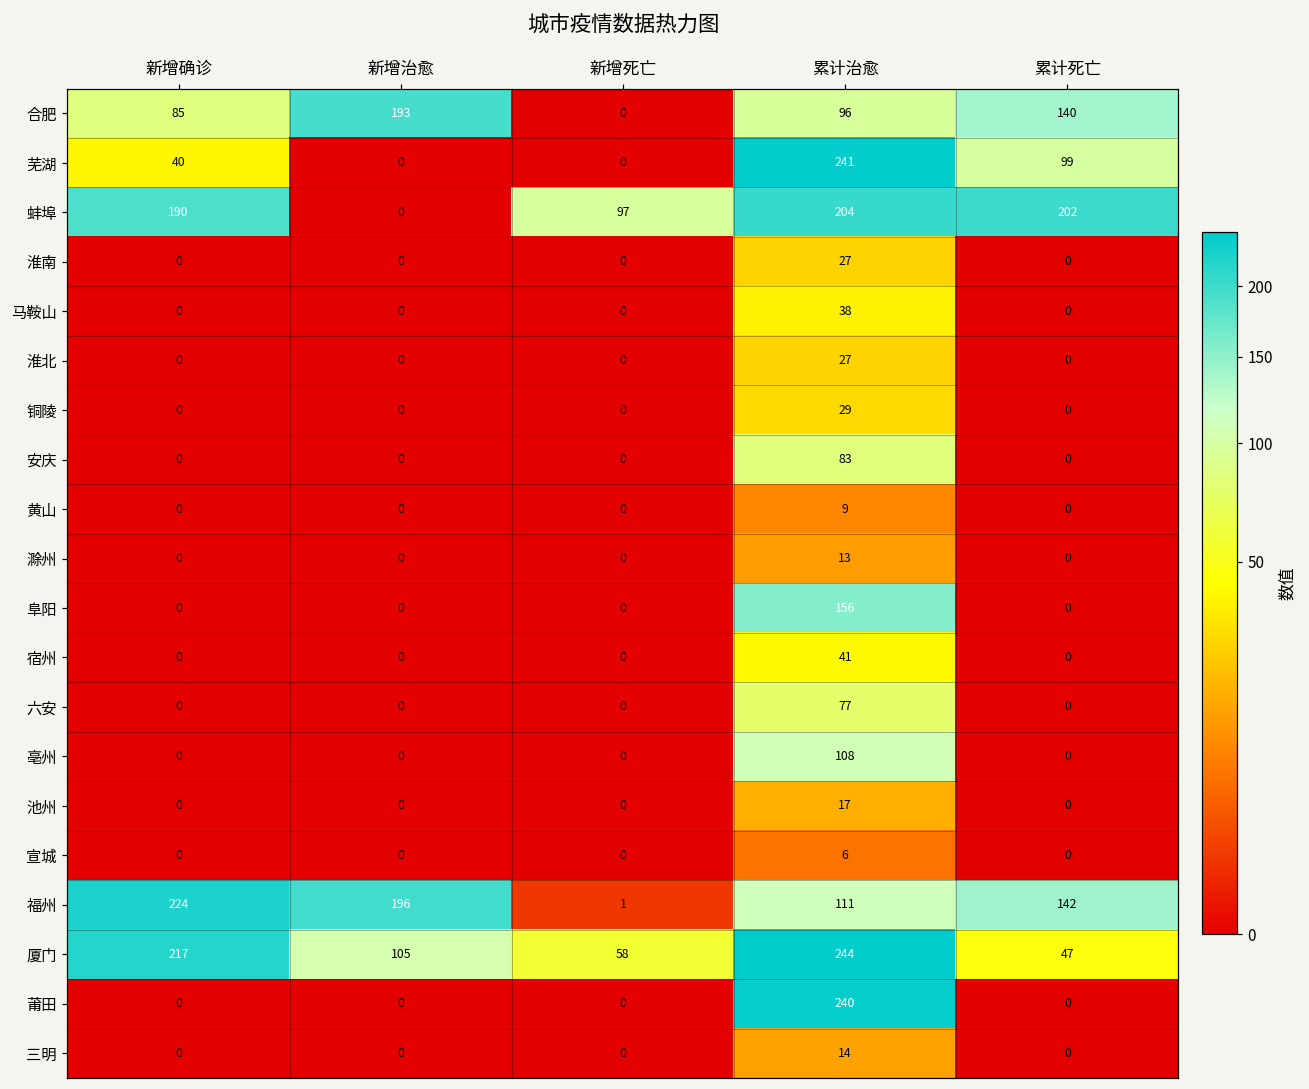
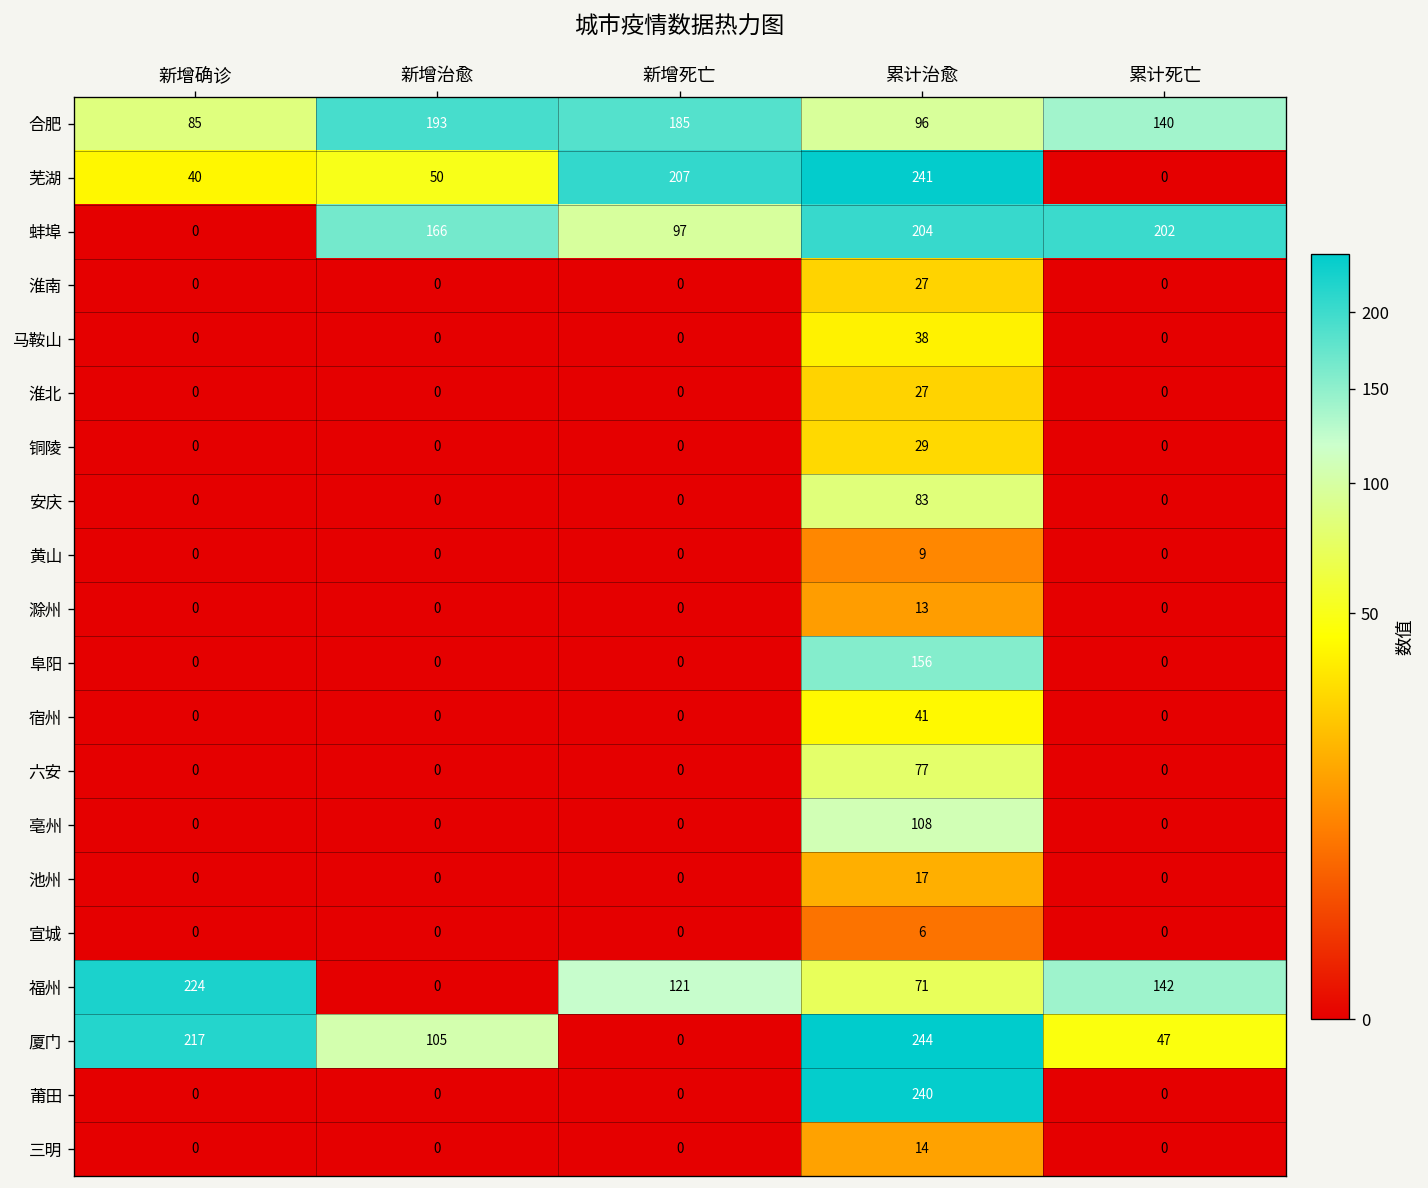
  {
    "合肥": {
      "新增确诊": 85,
      "新增治愈": 193,
-     "新增死亡": 0,
+     "新增死亡": 185,
      "累计治愈": 96,
      "累计死亡": 140
    },
    "芜湖": {
      "新增确诊": 40,
-     "新增治愈": 0,
-     "新增死亡": 0,
+     "新增治愈": 50,
+     "新增死亡": 207,
      "累计治愈": 241,
-     "累计死亡": 99
+     "累计死亡": 0
    },
    "蚌埠": {
-     "新增确诊": 190,
-     "新增治愈": 0,
+     "新增确诊": 0,
+     "新增治愈": 166,
      "新增死亡": 97,
      "累计治愈": 204,
      "累计死亡": 202
    },
    "淮南": {
      "新增确诊": 0,
      "新增治愈": 0,
      "新增死亡": 0,
      "累计治愈": 27,
      "累计死亡": 0
    },
    "马鞍山": {
      "新增确诊": 0,
      "新增治愈": 0,
      "新增死亡": 0,
      "累计治愈": 38,
      "累计死亡": 0
    },
    "淮北": {
      "新增确诊": 0,
      "新增治愈": 0,
      "新增死亡": 0,
      "累计治愈": 27,
      "累计死亡": 0
    },
    "铜陵": {
      "新增确诊": 0,
      "新增治愈": 0,
      "新增死亡": 0,
      "累计治愈": 29,
      "累计死亡": 0
    },
    "安庆": {
      "新增确诊": 0,
      "新增治愈": 0,
      "新增死亡": 0,
      "累计治愈": 83,
      "累计死亡": 0
    },
    "黄山": {
      "新增确诊": 0,
      "新增治愈": 0,
      "新增死亡": 0,
      "累计治愈": 9,
      "累计死亡": 0
    },
    "滁州": {
      "新增确诊": 0,
      "新增治愈": 0,
      "新增死亡": 0,
      "累计治愈": 13,
      "累计死亡": 0
    },
    "阜阳": {
      "新增确诊": 0,
      "新增治愈": 0,
      "新增死亡": 0,
      "累计治愈": 156,
      "累计死亡": 0
    },
    "宿州": {
      "新增确诊": 0,
      "新增治愈": 0,
      "新增死亡": 0,
      "累计治愈": 41,
      "累计死亡": 0
    },
    "六安": {
      "新增确诊": 0,
      "新增治愈": 0,
      "新增死亡": 0,
      "累计治愈": 77,
      "累计死亡": 0
    },
    "亳州": {
      "新增确诊": 0,
      "新增治愈": 0,
      "新增死亡": 0,
      "累计治愈": 108,
      "累计死亡": 0
    },
    "池州": {
      "新增确诊": 0,
      "新增治愈": 0,
      "新增死亡": 0,
      "累计治愈": 17,
      "累计死亡": 0
    },
    "宣城": {
      "新增确诊": 0,
      "新增治愈": 0,
      "新增死亡": 0,
      "累计治愈": 6,
      "累计死亡": 0
    },
    "福州": {
      "新增确诊": 224,
-     "新增治愈": 196,
-     "新增死亡": 1,
-     "累计治愈": 111,
+     "新增治愈": 0,
+     "新增死亡": 121,
+     "累计治愈": 71,
      "累计死亡": 142
    },
    "厦门": {
      "新增确诊": 217,
      "新增治愈": 105,
-     "新增死亡": 58,
+     "新增死亡": 0,
      "累计治愈": 244,
      "累计死亡": 47
    },
    "莆田": {
      "新增确诊": 0,
      "新增治愈": 0,
      "新增死亡": 0,
      "累计治愈": 240,
      "累计死亡": 0
    },
    "三明": {
      "新增确诊": 0,
      "新增治愈": 0,
      "新增死亡": 0,
      "累计治愈": 14,
      "累计死亡": 0
    }
  }
